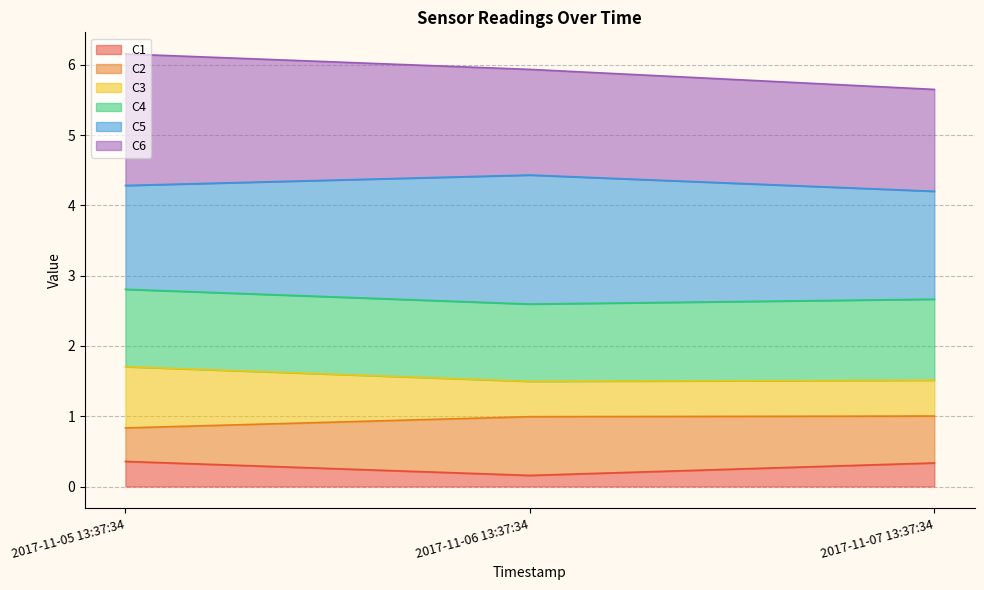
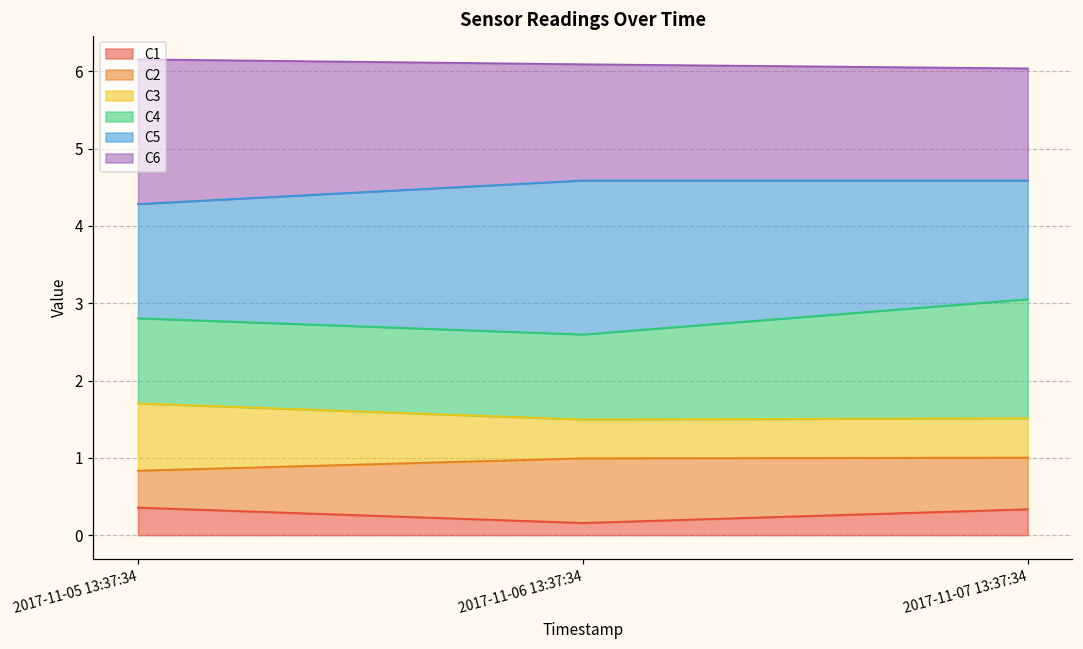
  {
    "C3": {
      "2017-11-05 13:37:34": 0.9,
      "2017-11-06 13:37:34": 0.5,
      "2017-11-07 13:37:34": 0.5
    },
    "C4": {
      "2017-11-05 13:37:34": 1.1,
      "2017-11-06 13:37:34": 1.1,
-     "2017-11-07 13:37:34": 1.2
+     "2017-11-07 13:37:34": 1.5
    },
    "C5": {
      "2017-11-05 13:37:34": 1.5,
-     "2017-11-06 13:37:34": 1.8,
+     "2017-11-06 13:37:34": 2.0,
      "2017-11-07 13:37:34": 1.5
    },
    "C6": {
      "2017-11-06 13:37:34": 1.5,
      "2017-11-07 13:37:34": 1.4
    }
  }
